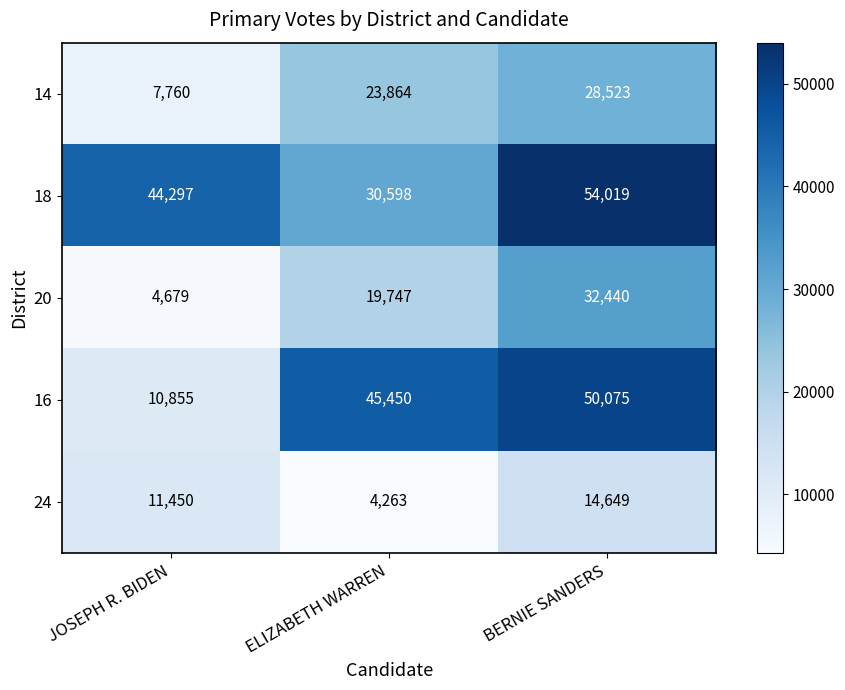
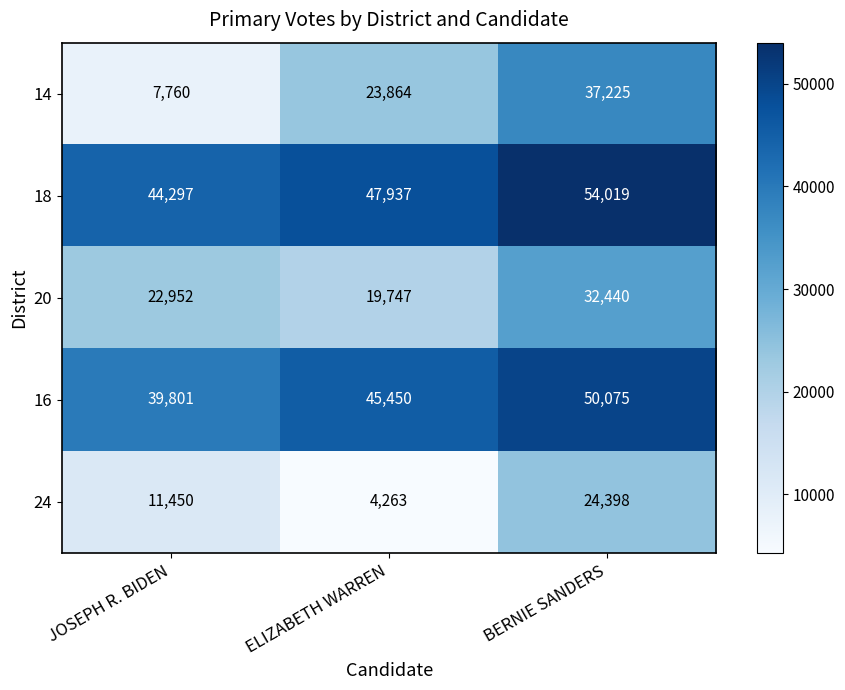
  {
    "14": {
      "JOSEPH R. BIDEN": "7,760",
      "ELIZABETH WARREN": "23,864",
-     "BERNIE SANDERS": "28,523"
+     "BERNIE SANDERS": "37,225"
    },
    "18": {
      "JOSEPH R. BIDEN": "44,297",
-     "ELIZABETH WARREN": "30,598",
+     "ELIZABETH WARREN": "47,937",
      "BERNIE SANDERS": "54,019"
    },
    "20": {
-     "JOSEPH R. BIDEN": "4,679",
+     "JOSEPH R. BIDEN": "22,952",
      "ELIZABETH WARREN": "19,747",
      "BERNIE SANDERS": "32,440"
    },
    "16": {
-     "JOSEPH R. BIDEN": "10,855",
+     "JOSEPH R. BIDEN": "39,801",
      "ELIZABETH WARREN": "45,450",
      "BERNIE SANDERS": "50,075"
    },
    "24": {
      "JOSEPH R. BIDEN": "11,450",
      "ELIZABETH WARREN": "4,263",
-     "BERNIE SANDERS": "14,649"
+     "BERNIE SANDERS": "24,398"
    }
  }
